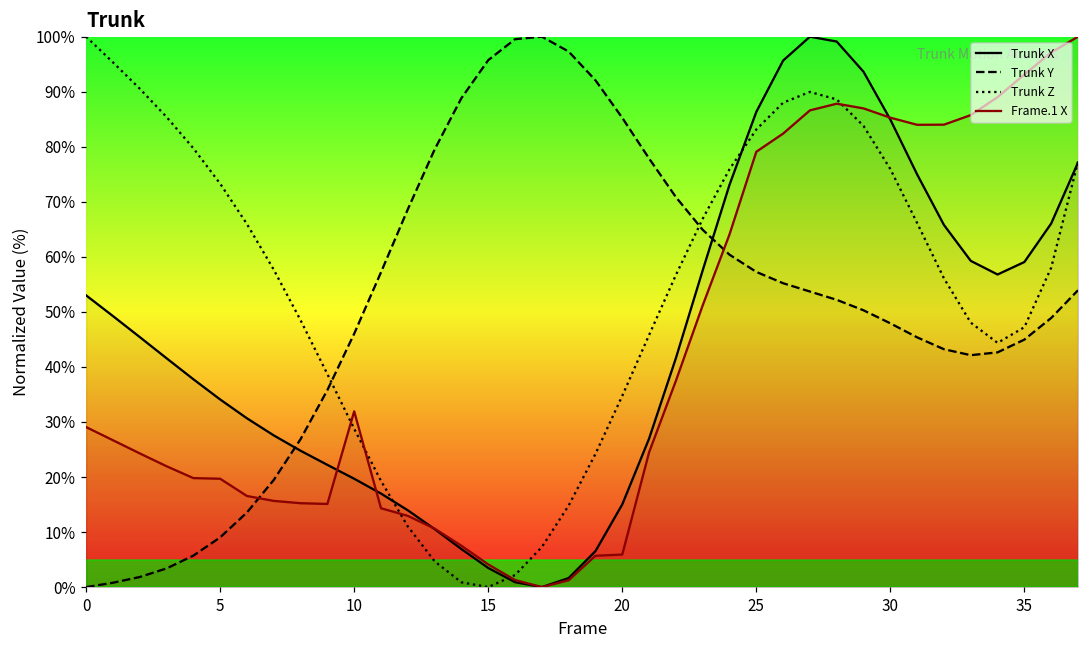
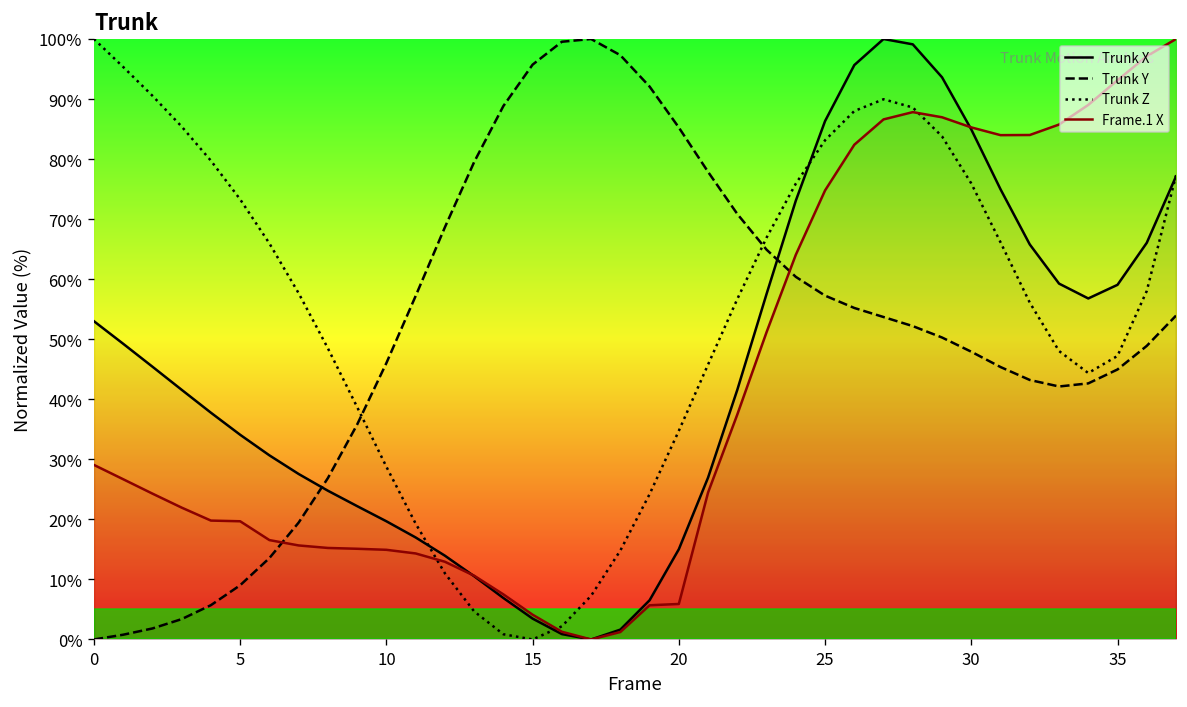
  {
    "Frame.1 X": {
      "0": "29%",
      "5": "20%",
-     "10": "32%",
+     "10": "15%",
      "20": "6%",
-     "25": "79%"
+     "25": "75%"
    }
  }
